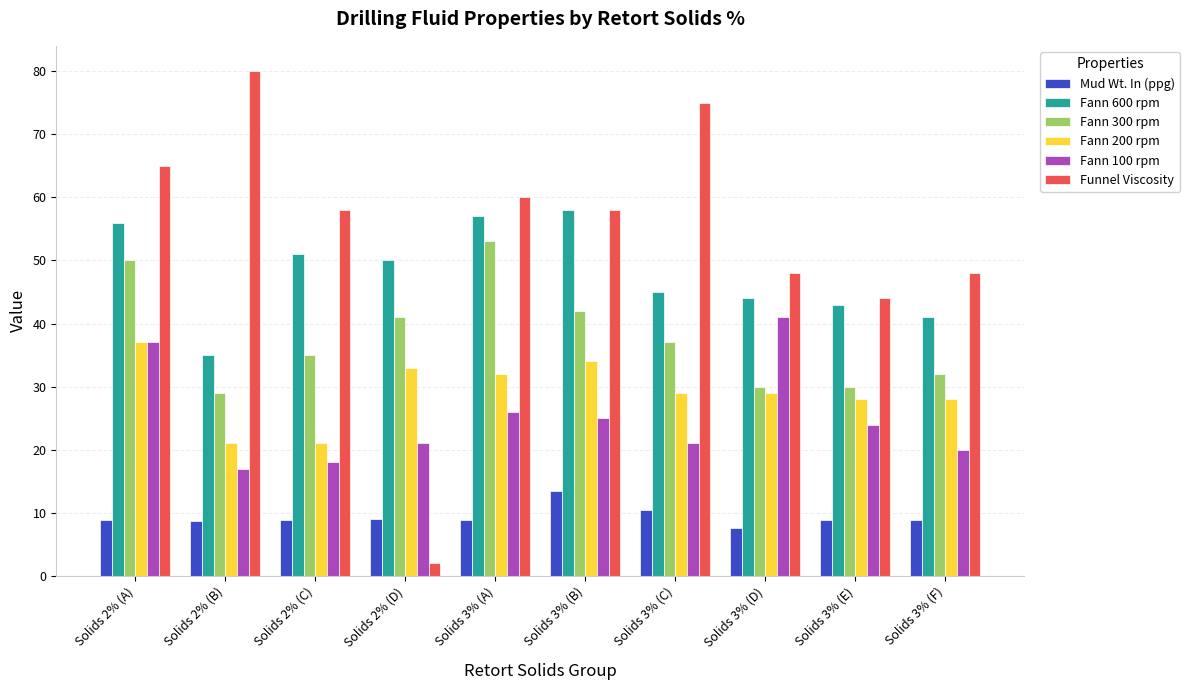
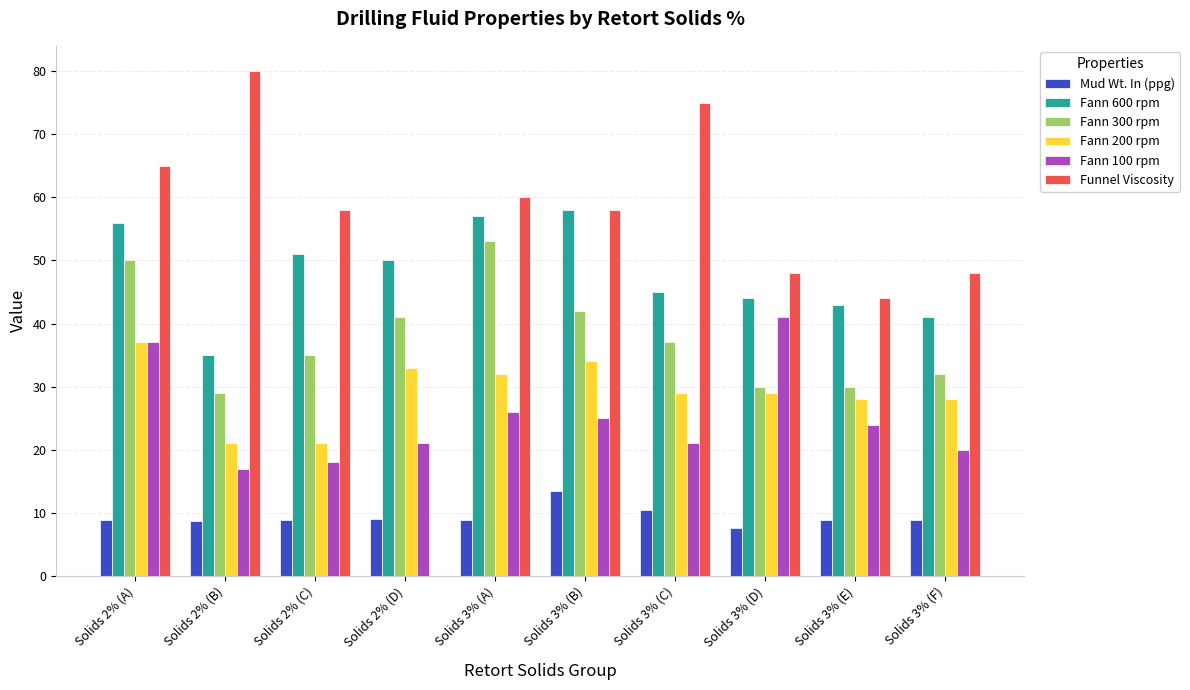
  {
    "Mud Wt. In (ppg)": {
      "Solids 2% (A)": 9,
      "Solids 2% (B)": 9,
      "Solids 2% (C)": 9,
      "Solids 2% (D)": 9,
      "Solids 3% (A)": 9,
      "Solids 3% (B)": 14,
      "Solids 3% (C)": 10,
      "Solids 3% (D)": 8,
      "Solids 3% (E)": 9,
      "Solids 3% (F)": 9
    },
    "Fann 600 rpm": {
      "Solids 2% (A)": 56,
      "Solids 2% (B)": 35,
      "Solids 2% (C)": 51,
      "Solids 2% (D)": 50,
      "Solids 3% (A)": 57,
      "Solids 3% (B)": 58,
      "Solids 3% (C)": 45,
      "Solids 3% (D)": 44,
      "Solids 3% (E)": 43,
      "Solids 3% (F)": 41
    },
    "Fann 300 rpm": {
      "Solids 2% (A)": 50,
      "Solids 2% (B)": 29,
      "Solids 2% (C)": 35,
      "Solids 2% (D)": 41,
      "Solids 3% (A)": 53,
      "Solids 3% (B)": 42,
      "Solids 3% (C)": 37,
      "Solids 3% (D)": 30,
      "Solids 3% (E)": 30,
      "Solids 3% (F)": 32
    },
    "Fann 200 rpm": {
      "Solids 2% (A)": 37,
      "Solids 2% (B)": 21,
      "Solids 2% (C)": 21,
      "Solids 2% (D)": 33,
      "Solids 3% (A)": 32,
      "Solids 3% (B)": 34,
      "Solids 3% (C)": 29,
      "Solids 3% (D)": 29,
      "Solids 3% (E)": 28,
      "Solids 3% (F)": 28
    },
    "Fann 100 rpm": {
      "Solids 2% (A)": 37,
      "Solids 2% (B)": 17,
      "Solids 2% (C)": 18,
      "Solids 2% (D)": 21,
      "Solids 3% (A)": 26,
      "Solids 3% (B)": 25,
      "Solids 3% (C)": 21,
      "Solids 3% (D)": 41,
      "Solids 3% (E)": 24,
      "Solids 3% (F)": 20
    },
    "Funnel Viscosity": {
      "Solids 2% (A)": 65,
      "Solids 2% (B)": 80,
      "Solids 2% (C)": 58,
-     "Solids 2% (D)": 2,
+     "Solids 2% (D)": 0,
      "Solids 3% (A)": 60,
      "Solids 3% (B)": 58,
      "Solids 3% (C)": 75,
      "Solids 3% (D)": 48,
      "Solids 3% (E)": 44,
      "Solids 3% (F)": 48
    }
  }
